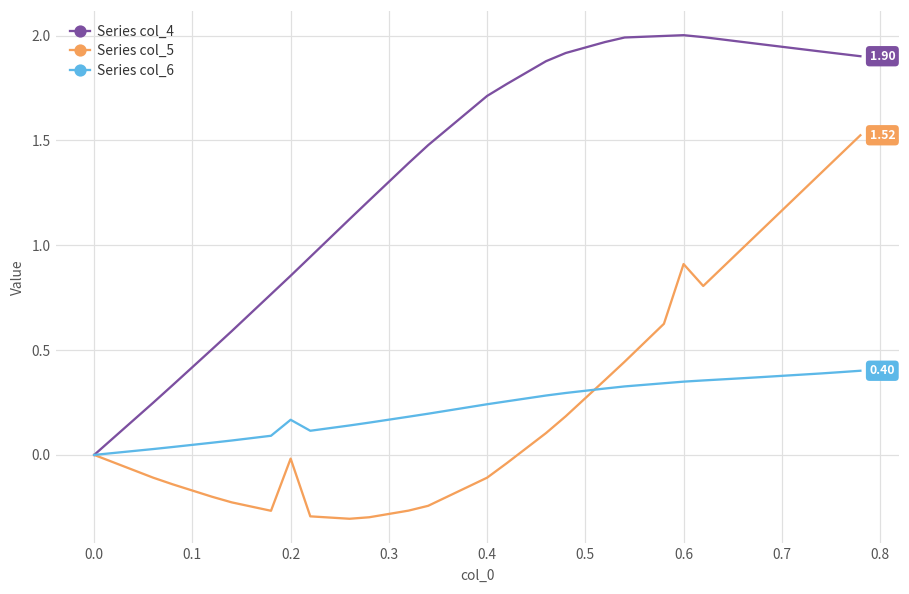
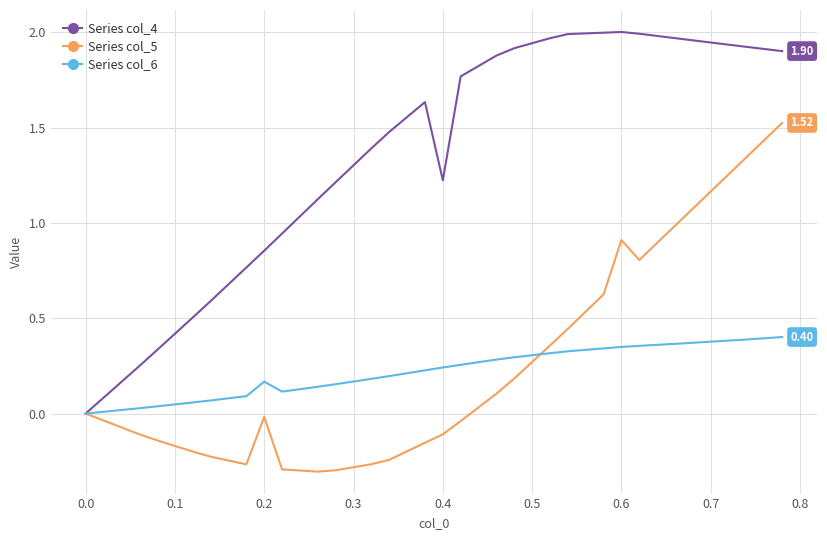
  {
    "Series col_4": {
      "0.1": 0.42,
      "0.2": 0.85,
      "0.3": 1.30,
-     "0.4": 1.71,
+     "0.4": 1.22,
      "0.5": 1.94,
      "0.6": 2.00,
      "0.7": 1.95
    },
    "Series col_5": {
      "0.1": -0.17,
      "0.2": -0.02,
      "0.3": -0.28,
      "0.4": -0.11,
      "0.5": 0.27,
      "0.6": 0.91,
      "0.7": 1.17
    },
    "Series col_6": {
      "0.1": 0.05,
      "0.2": 0.17,
      "0.3": 0.17,
      "0.4": 0.24,
      "0.5": 0.31,
      "0.6": 0.35,
      "0.7": 0.38
    }
  }
